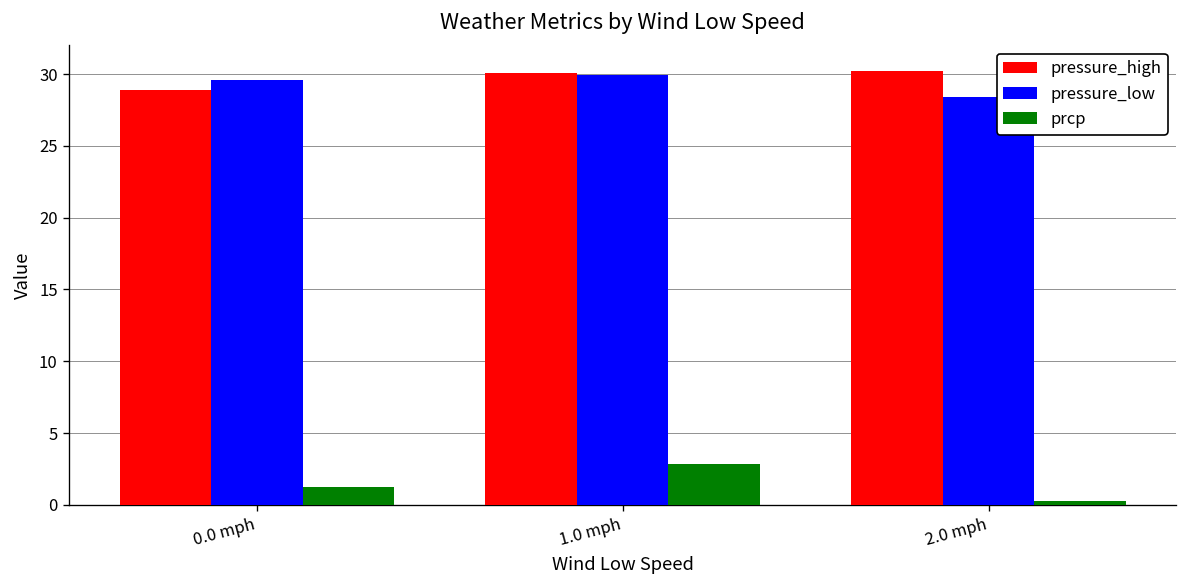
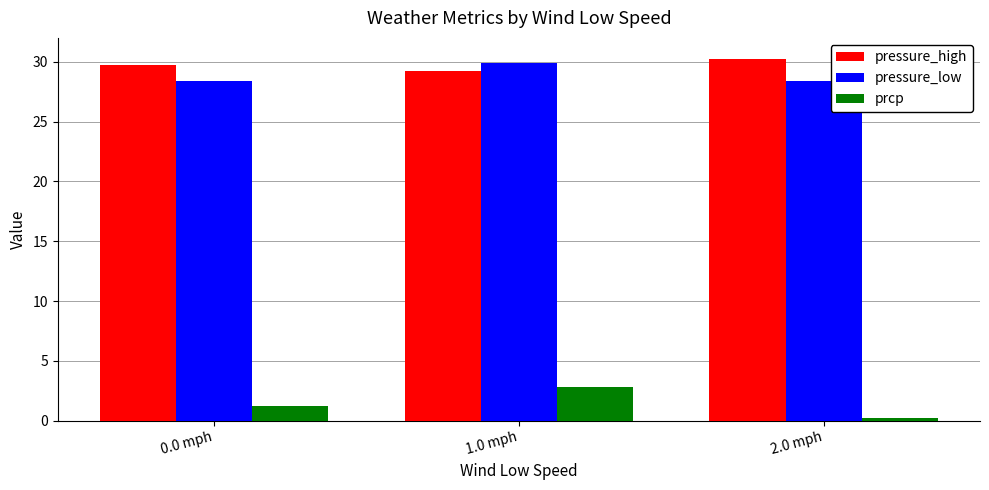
  {
    "pressure_high": {
-     "0.0 mph": 28.9,
-     "1.0 mph": 30.1,
+     "0.0 mph": 29.8,
+     "1.0 mph": 29.2,
      "2.0 mph": 30.2
    },
    "pressure_low": {
-     "0.0 mph": 29.6,
+     "0.0 mph": 28.4,
      "1.0 mph": 29.9,
      "2.0 mph": 28.4
    },
    "prcp": {
      "0.0 mph": 1.3,
      "1.0 mph": 2.8,
      "2.0 mph": 0.2
    }
  }
